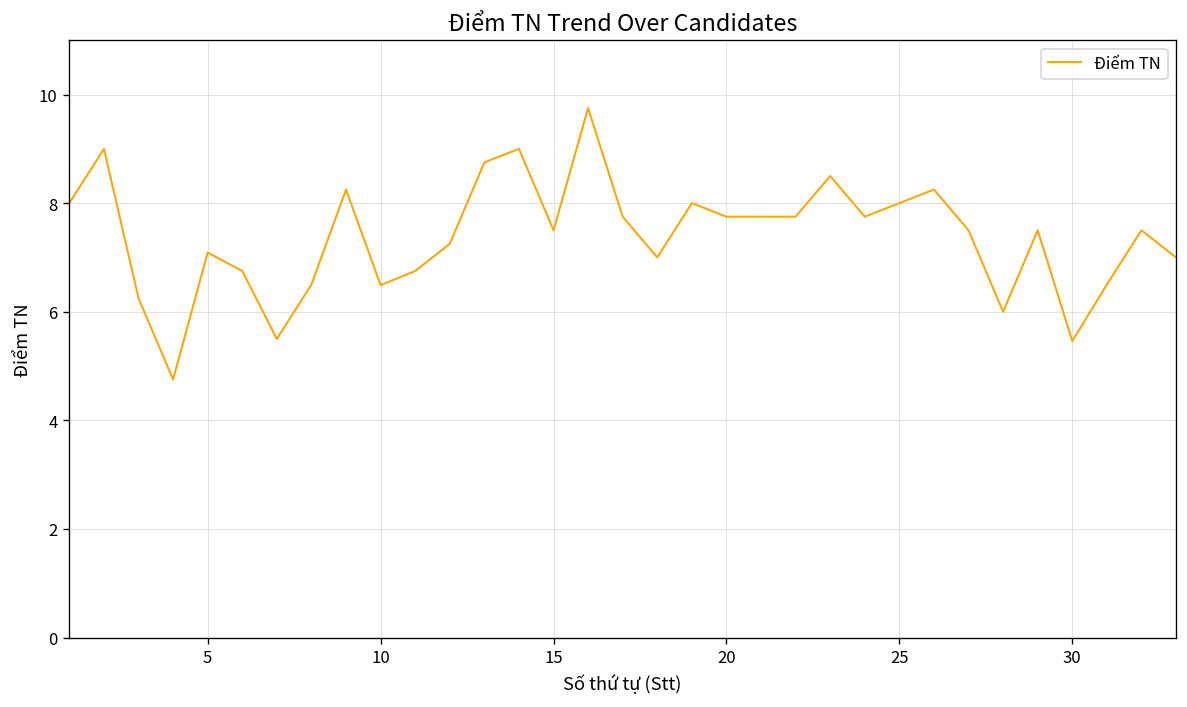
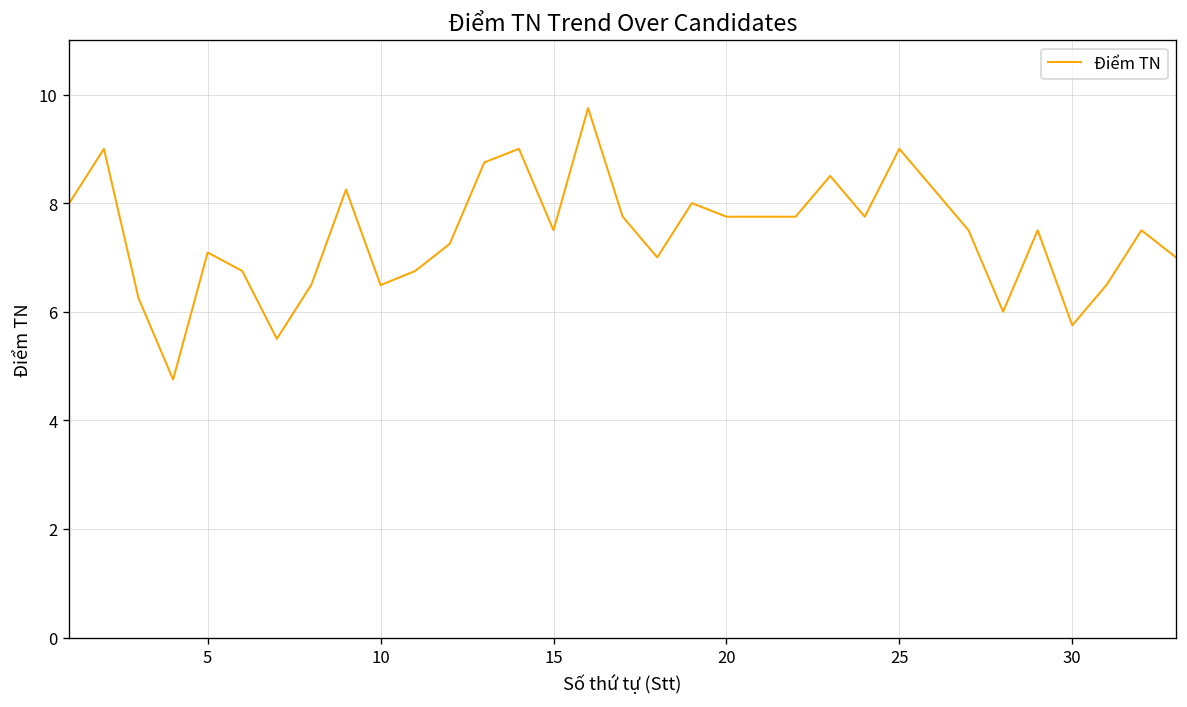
  {
    "5": 7.1,
    "10": 6.5,
    "15": 7.5,
    "20": 7.8,
-   "25": 8,
-   "30": 5.5
+   "25": 9,
+   "30": 5.8
  }
